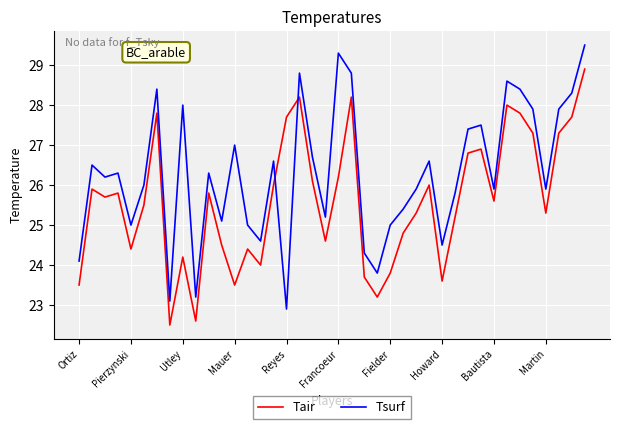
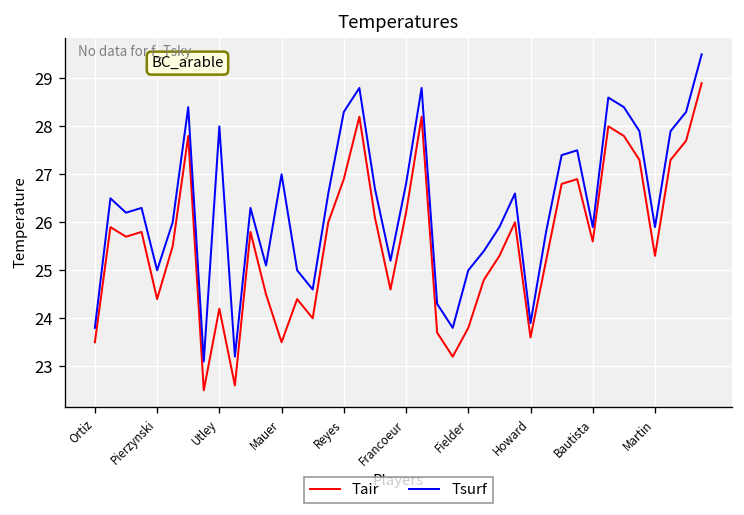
  {
    "Tair": {
      "Ortiz": 23.5,
      "Pierzynski": 24.4,
      "Utley": 24.2,
      "Mauer": 23.5,
-     "Reyes": 27.7,
+     "Reyes": 26.9,
      "Francoeur": 26.2,
      "Fielder": 23.8,
      "Howard": 23.6,
      "Bautista": 25.6,
      "Martin": 25.3
    },
    "Tsurf": {
-     "Ortiz": 24.1,
+     "Ortiz": 23.8,
      "Pierzynski": 25.0,
      "Utley": 28.0,
      "Mauer": 27.0,
-     "Reyes": 22.9,
-     "Francoeur": 29.3,
+     "Reyes": 28.3,
+     "Francoeur": 26.8,
      "Fielder": 25.0,
-     "Howard": 24.5,
+     "Howard": 23.9,
      "Bautista": 25.9,
      "Martin": 25.9
    }
  }
